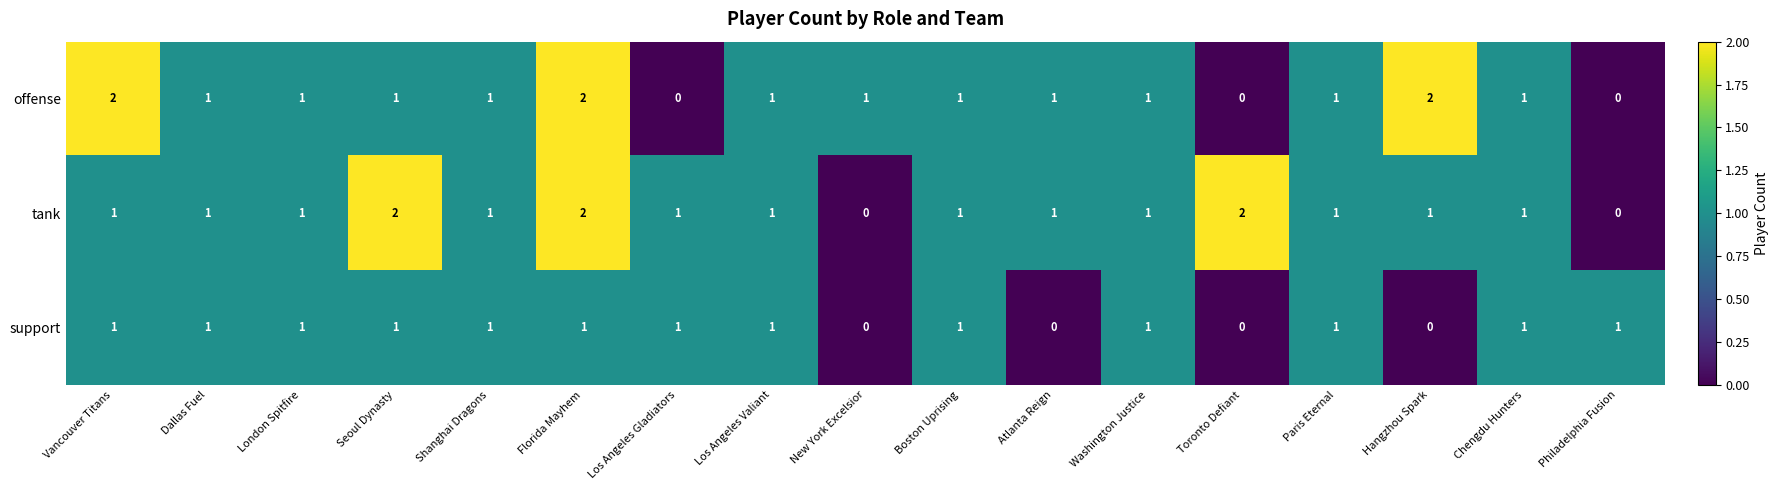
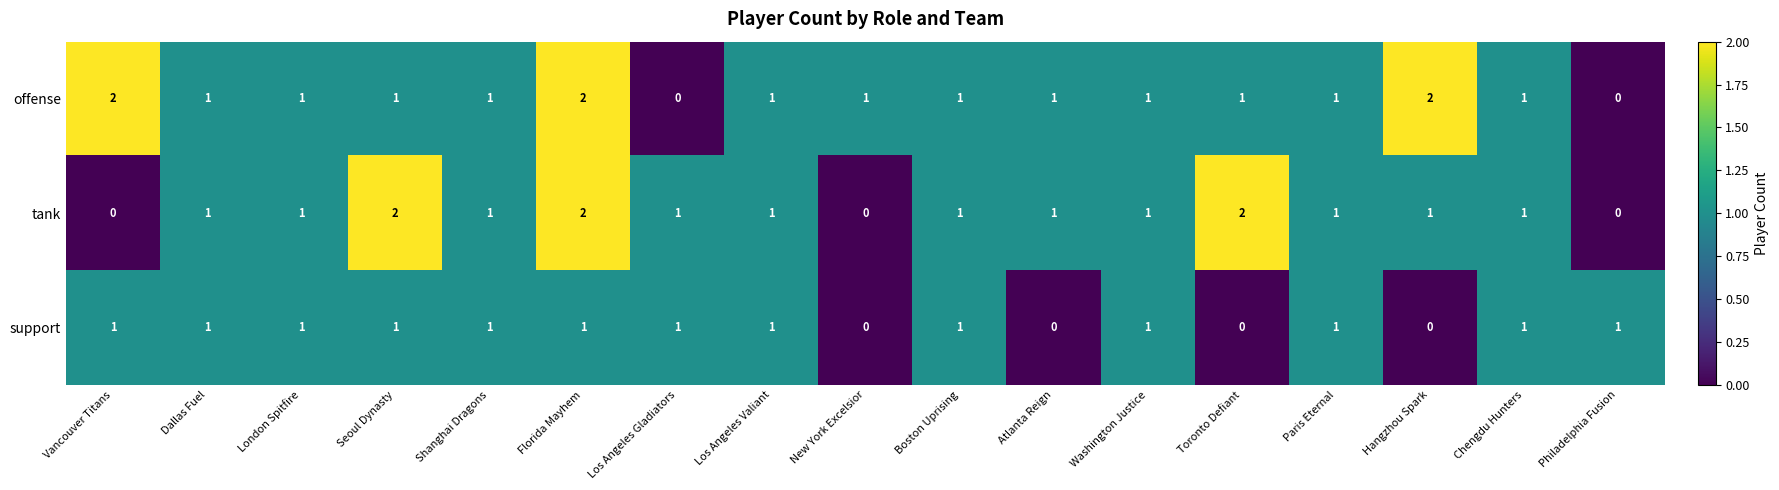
  {
    "offense": {
      "Vancouver Titans": 2,
      "Dallas Fuel": 1,
      "London Spitfire": 1,
      "Seoul Dynasty": 1,
      "Shanghai Dragons": 1,
      "Florida Mayhem": 2,
      "Los Angeles Gladiators": 0,
      "Los Angeles Valiant": 1,
      "New York Excelsior": 1,
      "Boston Uprising": 1,
      "Atlanta Reign": 1,
      "Washington Justice": 1,
-     "Toronto Defiant": 0,
+     "Toronto Defiant": 1,
      "Paris Eternal": 1,
      "Hangzhou Spark": 2,
      "Chengdu Hunters": 1,
      "Philadelphia Fusion": 0
    },
    "tank": {
-     "Vancouver Titans": 1,
+     "Vancouver Titans": 0,
      "Dallas Fuel": 1,
      "London Spitfire": 1,
      "Seoul Dynasty": 2,
      "Shanghai Dragons": 1,
      "Florida Mayhem": 2,
      "Los Angeles Gladiators": 1,
      "Los Angeles Valiant": 1,
      "New York Excelsior": 0,
      "Boston Uprising": 1,
      "Atlanta Reign": 1,
      "Washington Justice": 1,
      "Toronto Defiant": 2,
      "Paris Eternal": 1,
      "Hangzhou Spark": 1,
      "Chengdu Hunters": 1,
      "Philadelphia Fusion": 0
    },
    "support": {
      "Vancouver Titans": 1,
      "Dallas Fuel": 1,
      "London Spitfire": 1,
      "Seoul Dynasty": 1,
      "Shanghai Dragons": 1,
      "Florida Mayhem": 1,
      "Los Angeles Gladiators": 1,
      "Los Angeles Valiant": 1,
      "New York Excelsior": 0,
      "Boston Uprising": 1,
      "Atlanta Reign": 0,
      "Washington Justice": 1,
      "Toronto Defiant": 0,
      "Paris Eternal": 1,
      "Hangzhou Spark": 0,
      "Chengdu Hunters": 1,
      "Philadelphia Fusion": 1
    }
  }
